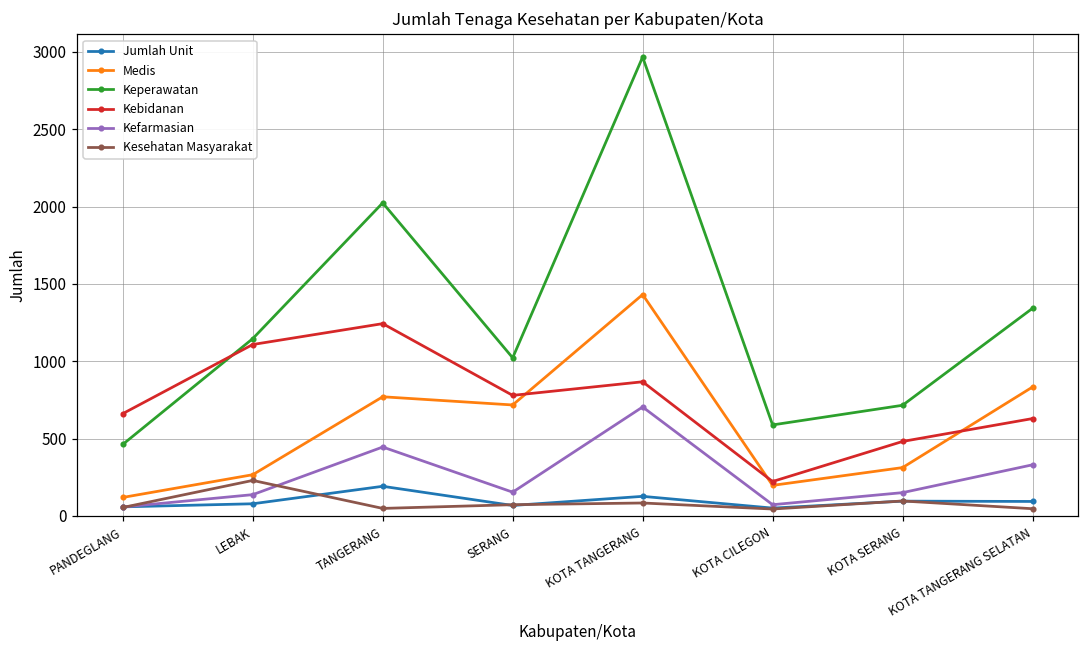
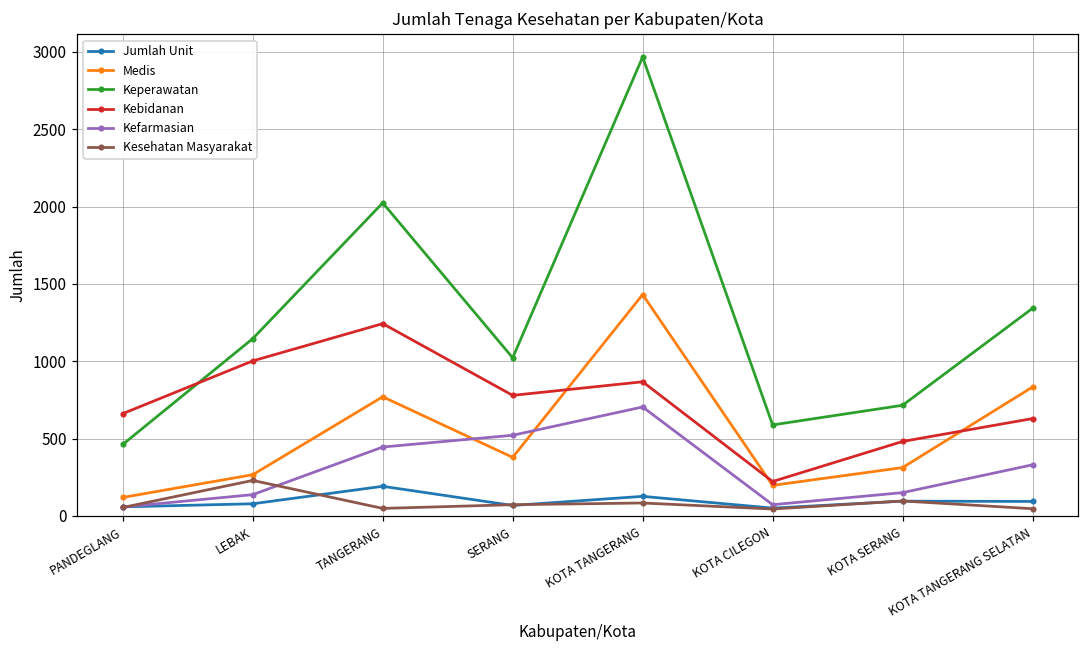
  {
    "Jumlah Unit": {
      "LEBAK": 80,
      "TANGERANG": 190,
      "KOTA TANGERANG": 130,
      "KOTA TANGERANG SELATAN": 90
    },
    "Medis": {
      "PANDEGLANG": 120,
      "LEBAK": 270,
      "TANGERANG": 770,
-     "SERANG": 720,
+     "SERANG": 380,
      "KOTA TANGERANG": 1430,
      "KOTA CILEGON": 200,
      "KOTA SERANG": 310,
      "KOTA TANGERANG SELATAN": 830
    },
    "Keperawatan": {
      "PANDEGLANG": 460,
      "LEBAK": 1150,
      "TANGERANG": 2020,
      "SERANG": 1020,
      "KOTA TANGERANG": 2970,
      "KOTA CILEGON": 590,
      "KOTA SERANG": 720,
      "KOTA TANGERANG SELATAN": 1340
    },
    "Kebidanan": {
      "PANDEGLANG": 660,
-     "LEBAK": 1110,
+     "LEBAK": 1000,
      "TANGERANG": 1240,
      "SERANG": 780,
      "KOTA TANGERANG": 870,
      "KOTA CILEGON": 220,
      "KOTA SERANG": 480,
      "KOTA TANGERANG SELATAN": 630
    },
    "Kefarmasian": {
      "LEBAK": 140,
      "TANGERANG": 450,
-     "SERANG": 150,
+     "SERANG": 520,
      "KOTA TANGERANG": 700,
      "KOTA CILEGON": 70,
      "KOTA SERANG": 150,
      "KOTA TANGERANG SELATAN": 330
    },
    "Kesehatan Masyarakat": {
      "LEBAK": 230,
      "TANGERANG": 50,
      "KOTA TANGERANG": 80,
      "KOTA TANGERANG SELATAN": 50
    }
  }
